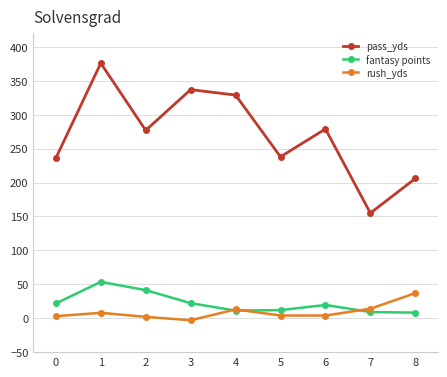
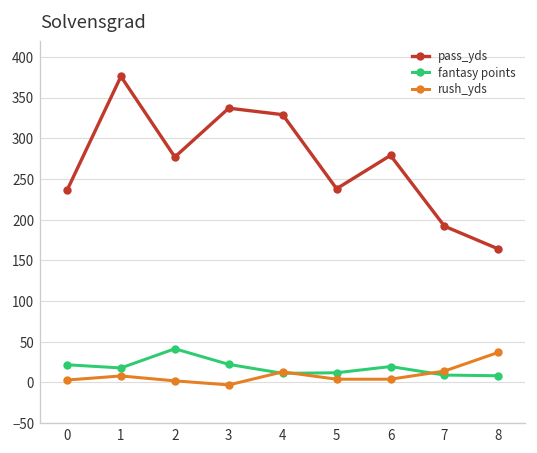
  {
    "pass_yds": {
      "0": 240,
      "1": 380,
      "2": 280,
      "3": 340,
      "4": 330,
      "5": 240,
      "6": 280,
-     "7": 160,
-     "8": 210
+     "7": 190,
+     "8": 160
    },
    "fantasy points": {
      "0": 20,
-     "1": 50,
+     "1": 20,
      "2": 40,
      "3": 20,
      "5": 10,
      "6": 20,
      "7": 10,
      "8": 10
    },
    "rush_yds": {
      "0": 0,
      "1": 10,
      "2": 0,
      "3": 0,
      "5": 0,
      "6": 0,
      "7": 10,
      "8": 40
    }
  }
